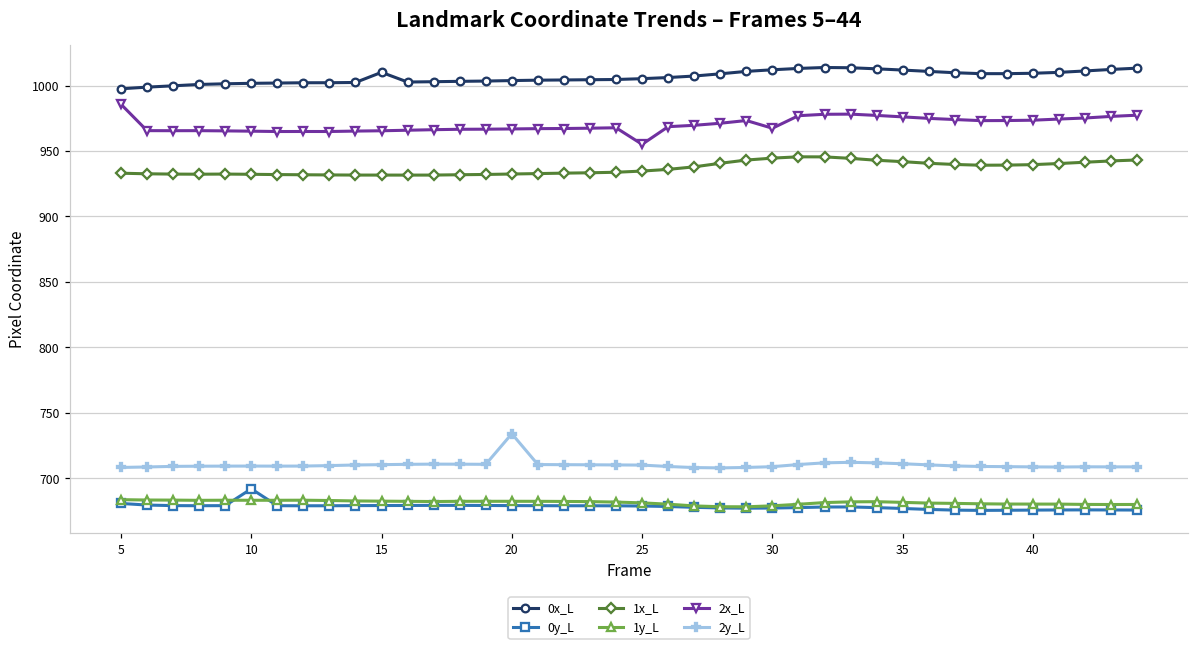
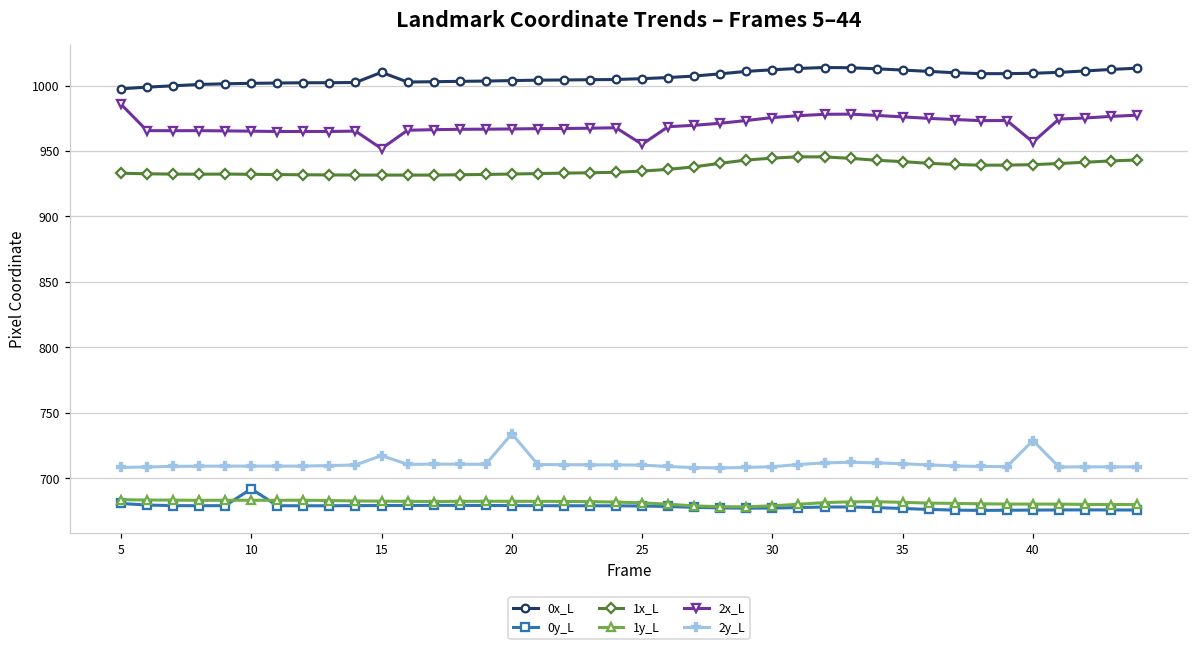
  {
    "0x_L": {
      "5": 998,
      "10": 1002,
      "15": 1010,
      "20": 1004,
      "25": 1005,
      "30": 1012,
      "35": 1012,
      "40": 1009
    },
    "0y_L": {
      "5": 681,
      "10": 692,
      "15": 679,
      "20": 679,
      "25": 679,
      "35": 677,
      "40": 676
    },
    "2x_L": {
      "5": 986,
      "10": 965,
-     "15": 965,
+     "15": 952,
      "20": 967,
      "25": 955,
-     "30": 967,
+     "30": 976,
      "35": 976,
-     "40": 974
+     "40": 957
    },
    "2y_L": {
      "5": 708,
      "10": 709,
-     "15": 710,
+     "15": 717,
      "20": 734,
      "25": 710,
      "30": 709,
      "35": 711,
-     "40": 709
+     "40": 729
    }
  }
